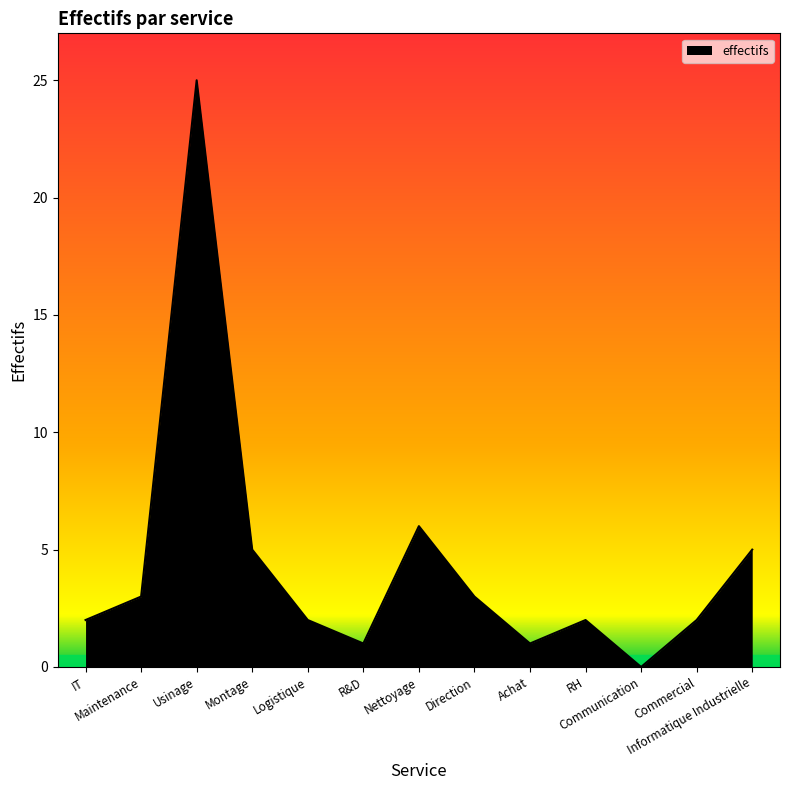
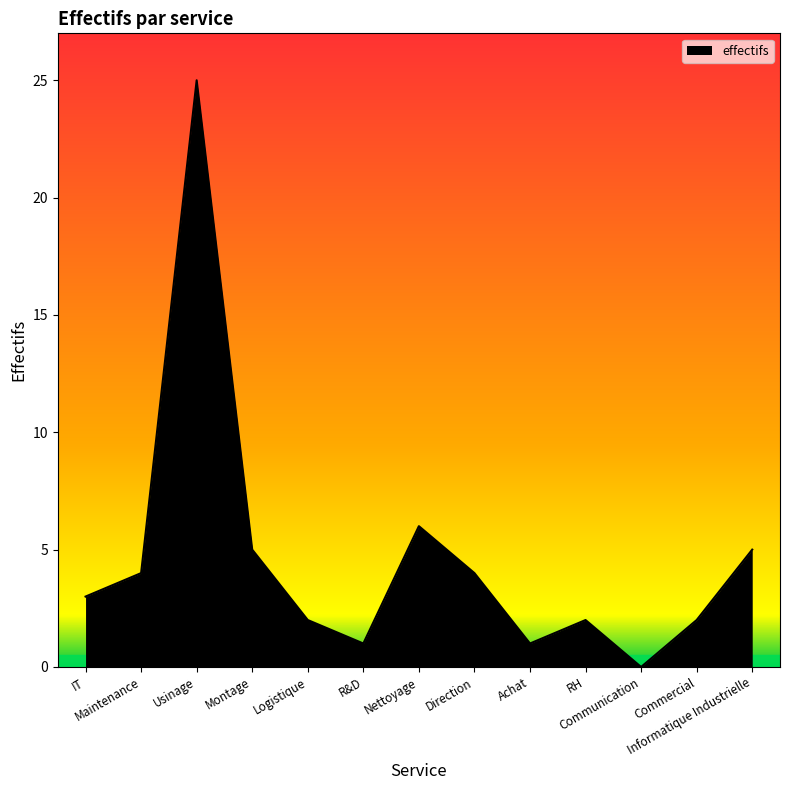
  {
-   "IT": 2,
-   "Maintenance": 3,
+   "IT": 3,
+   "Maintenance": 4,
    "Usinage": 25,
    "Montage": 5,
    "Logistique": 2,
    "R&D": 1,
    "Nettoyage": 6,
-   "Direction": 3,
+   "Direction": 4,
    "Achat": 1,
    "RH": 2,
    "Commercial": 2,
    "Informatique Industrielle": 5
  }
